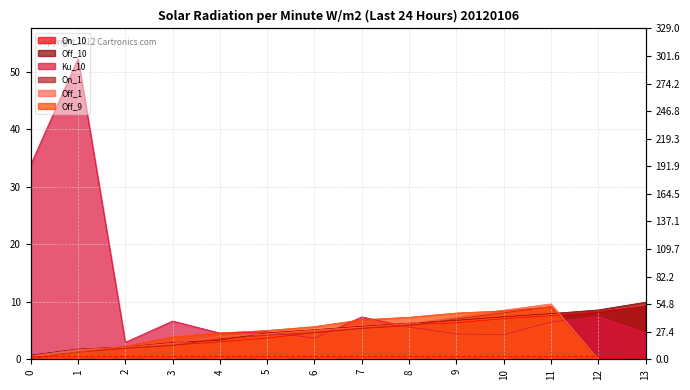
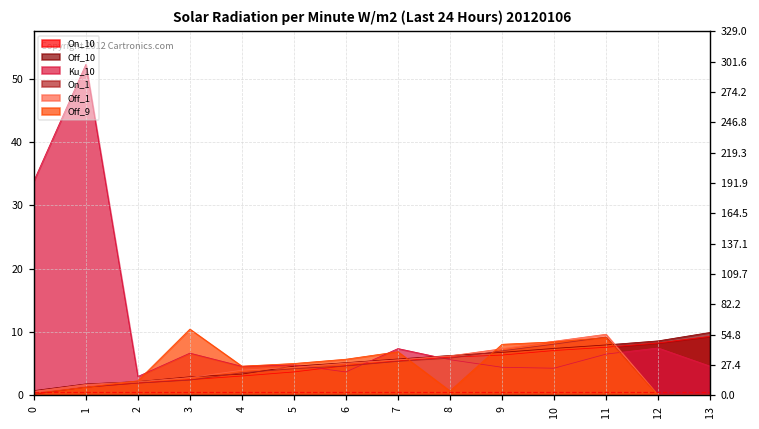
  {
    "On_10": {
      "5": 4,
      "13": 9
    },
    "Off_10": {
      "13": 10
    },
    "Off_9": {
-     "3": 4,
+     "3": 10,
      "6": 6,
      "7": 7,
-     "8": 7,
+     "8": 1,
      "9": 8
    }
  }
